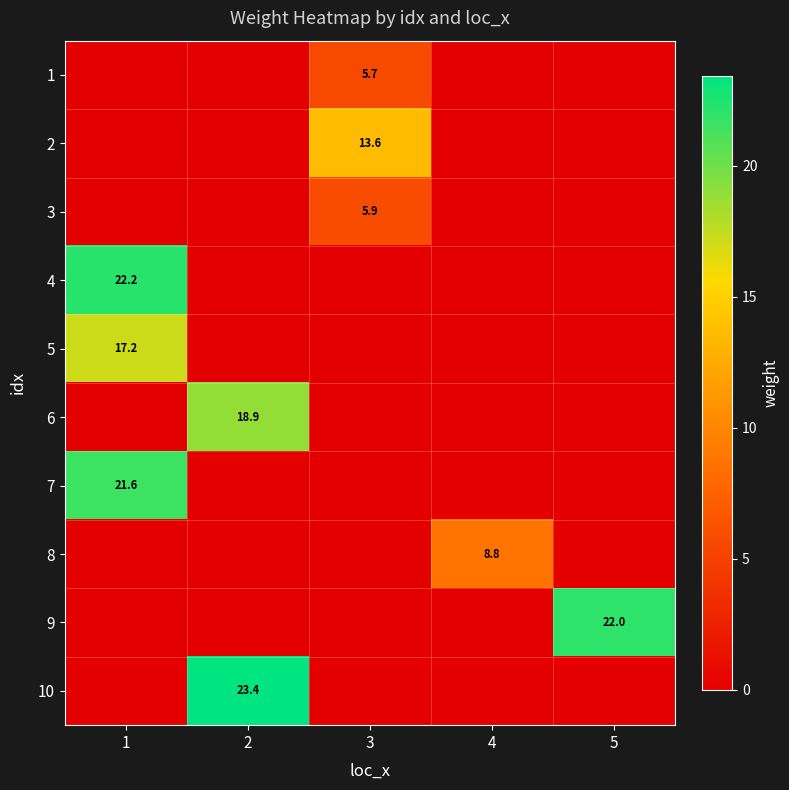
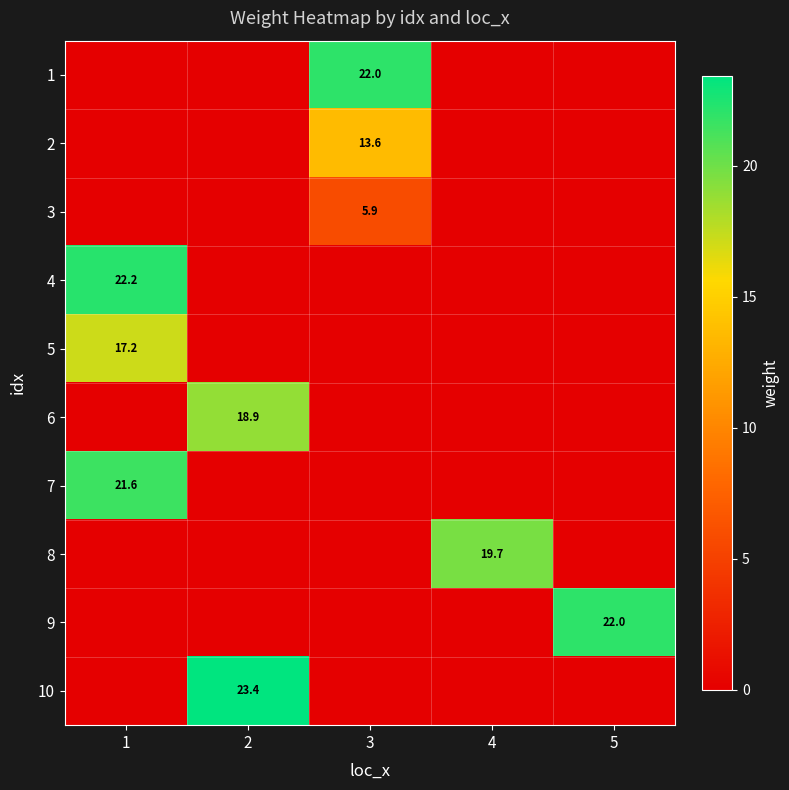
  {
    "1": {
-     "3": 5.7
+     "3": 22.0
    },
    "2": {
      "3": 13.6
    },
    "3": {
      "3": 5.9
    },
    "4": {
      "1": 22.2
    },
    "5": {
      "1": 17.2
    },
    "6": {
      "2": 18.9
    },
    "7": {
      "1": 21.6
    },
    "8": {
-     "4": 8.8
+     "4": 19.7
    },
    "9": {
      "5": 22.0
    },
    "10": {
      "2": 23.4
    }
  }
